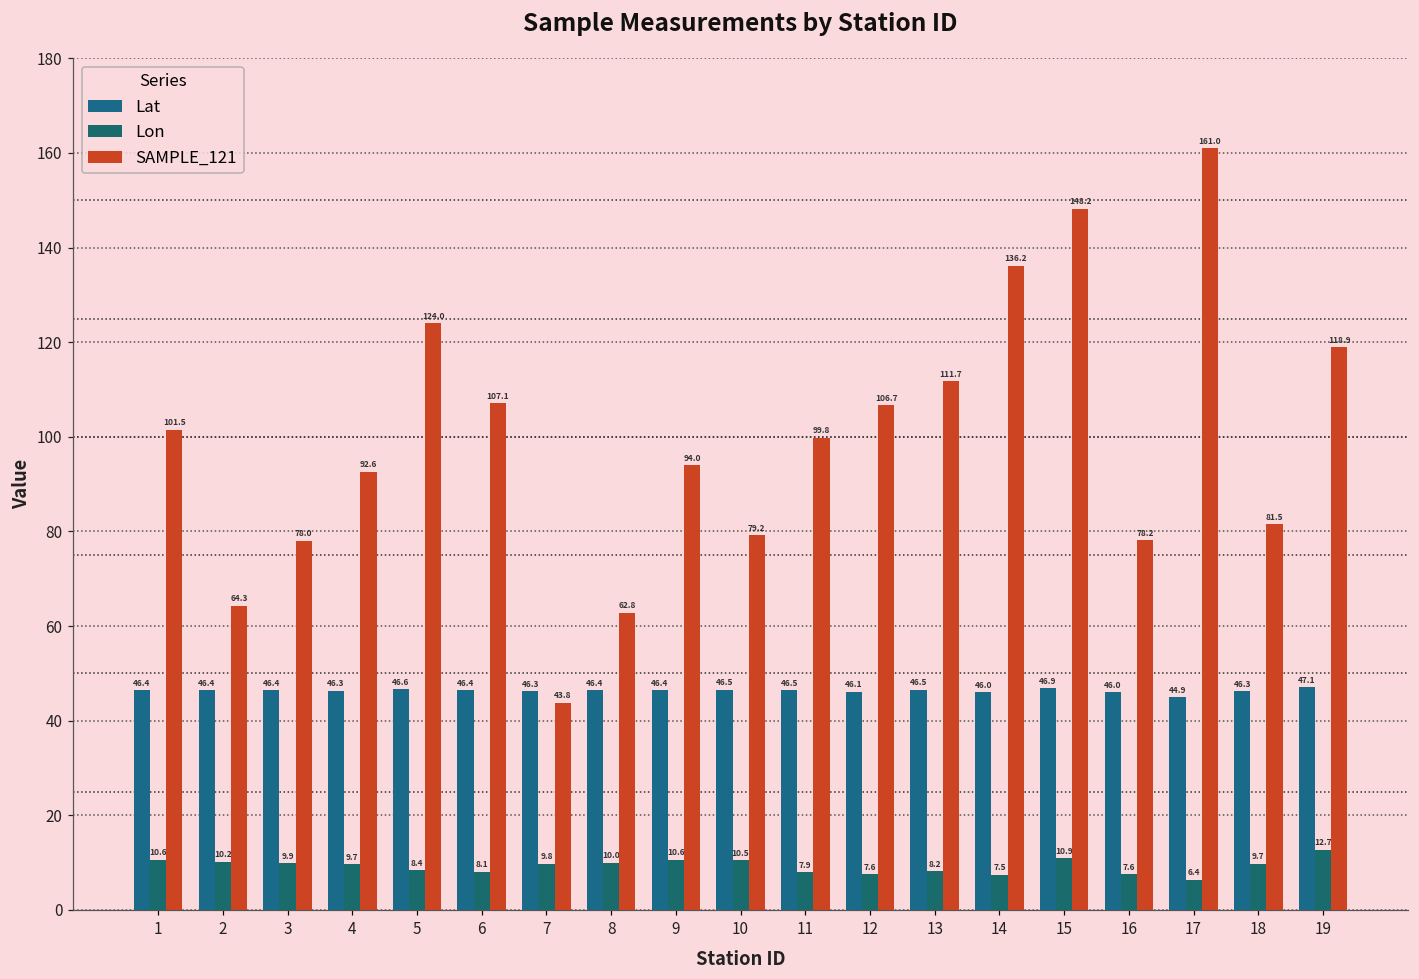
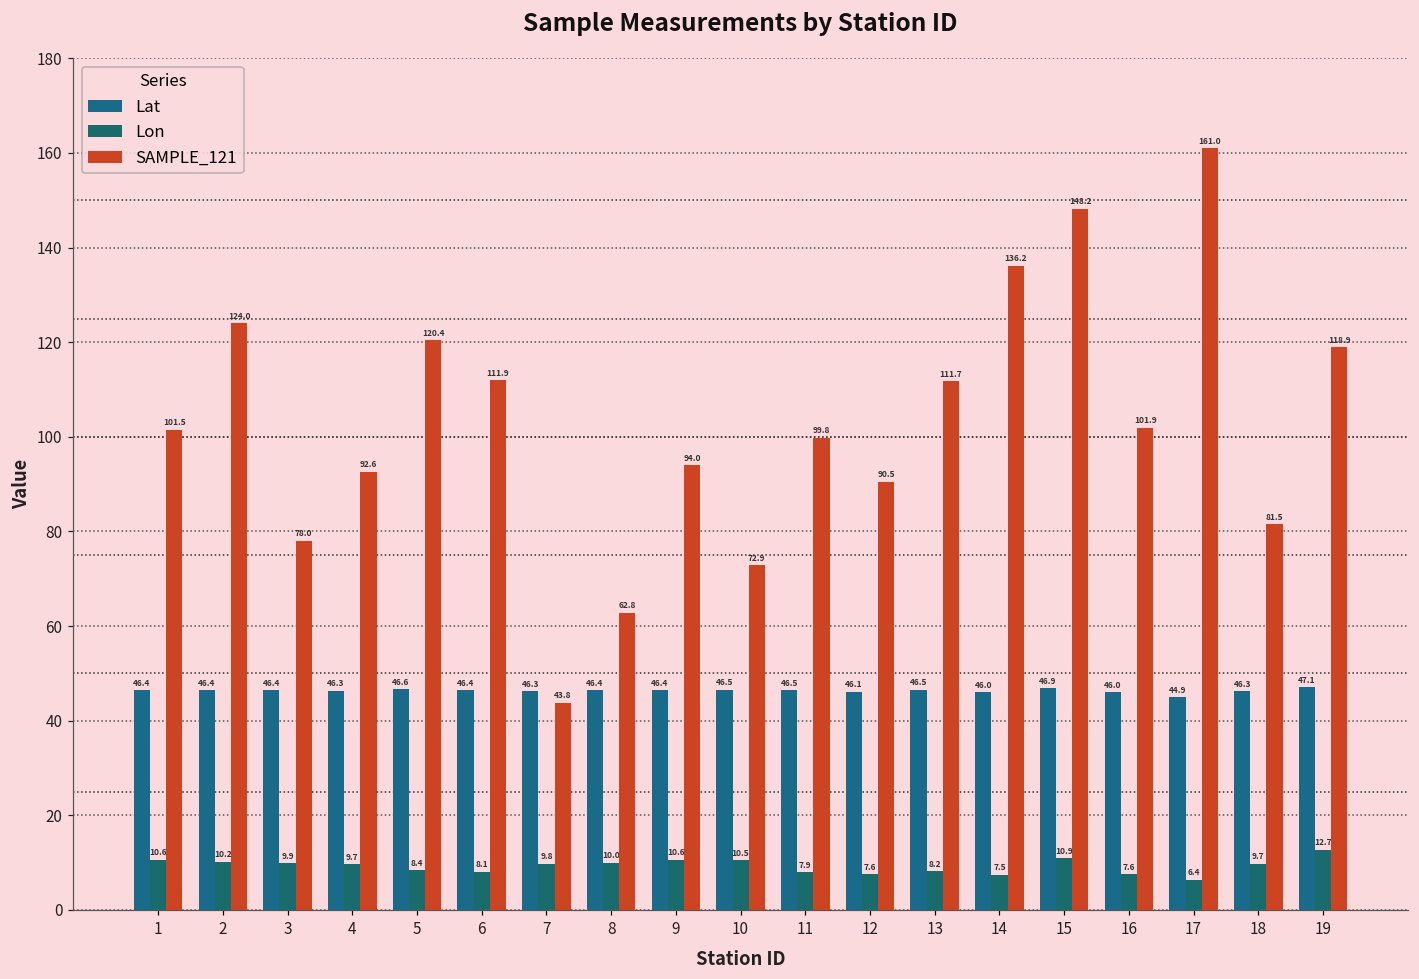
  {
    "SAMPLE_121": {
      "1": 101.5,
-     "2": 64.3,
+     "2": 124.0,
      "3": 78.0,
      "4": 92.6,
-     "5": 124.0,
-     "6": 107.1,
+     "5": 120.4,
+     "6": 111.9,
      "7": 43.8,
      "8": 62.8,
      "9": 94.0,
-     "10": 79.2,
+     "10": 72.9,
      "11": 99.8,
-     "12": 106.7,
+     "12": 90.5,
      "13": 111.7,
      "14": 136.2,
      "15": 148.2,
-     "16": 78.2,
+     "16": 101.9,
      "17": 161.0,
      "18": 81.5,
      "19": 118.9
    }
  }
